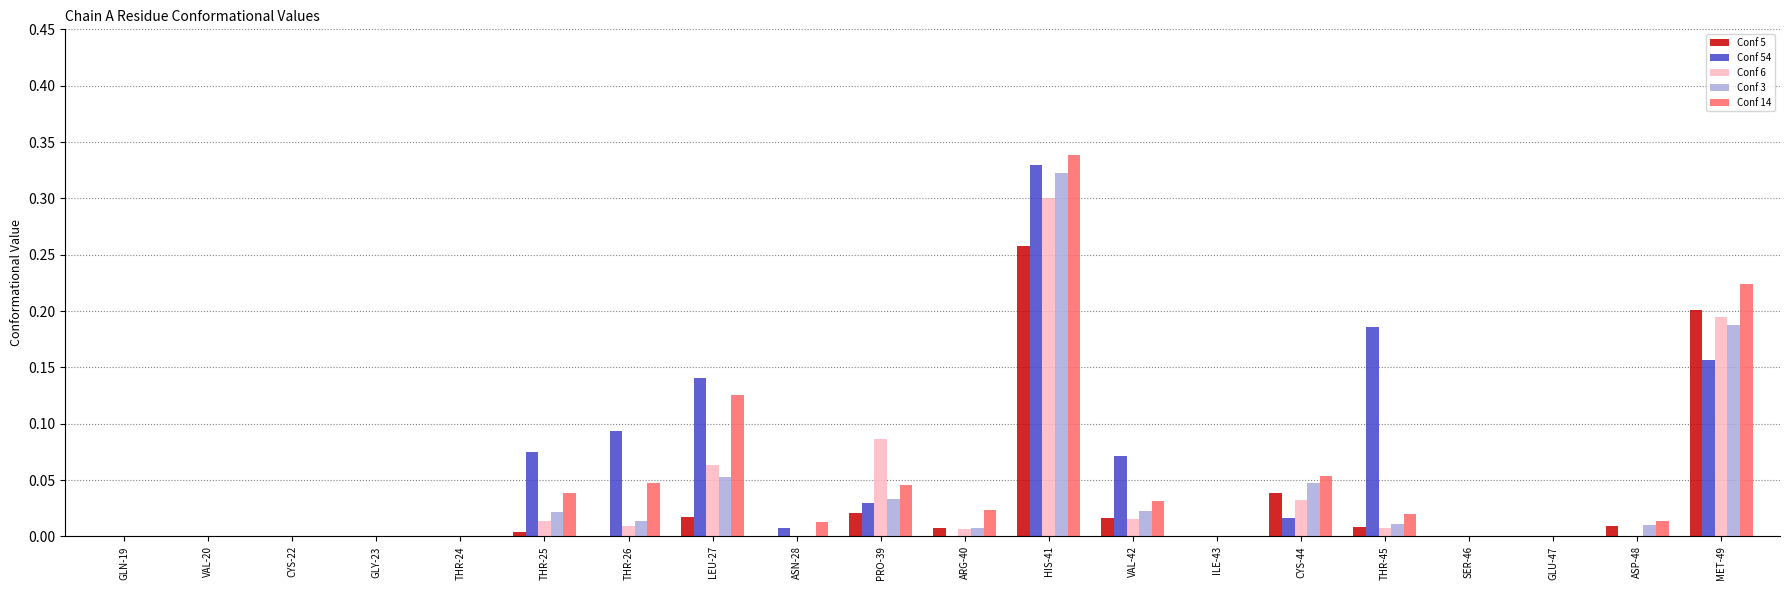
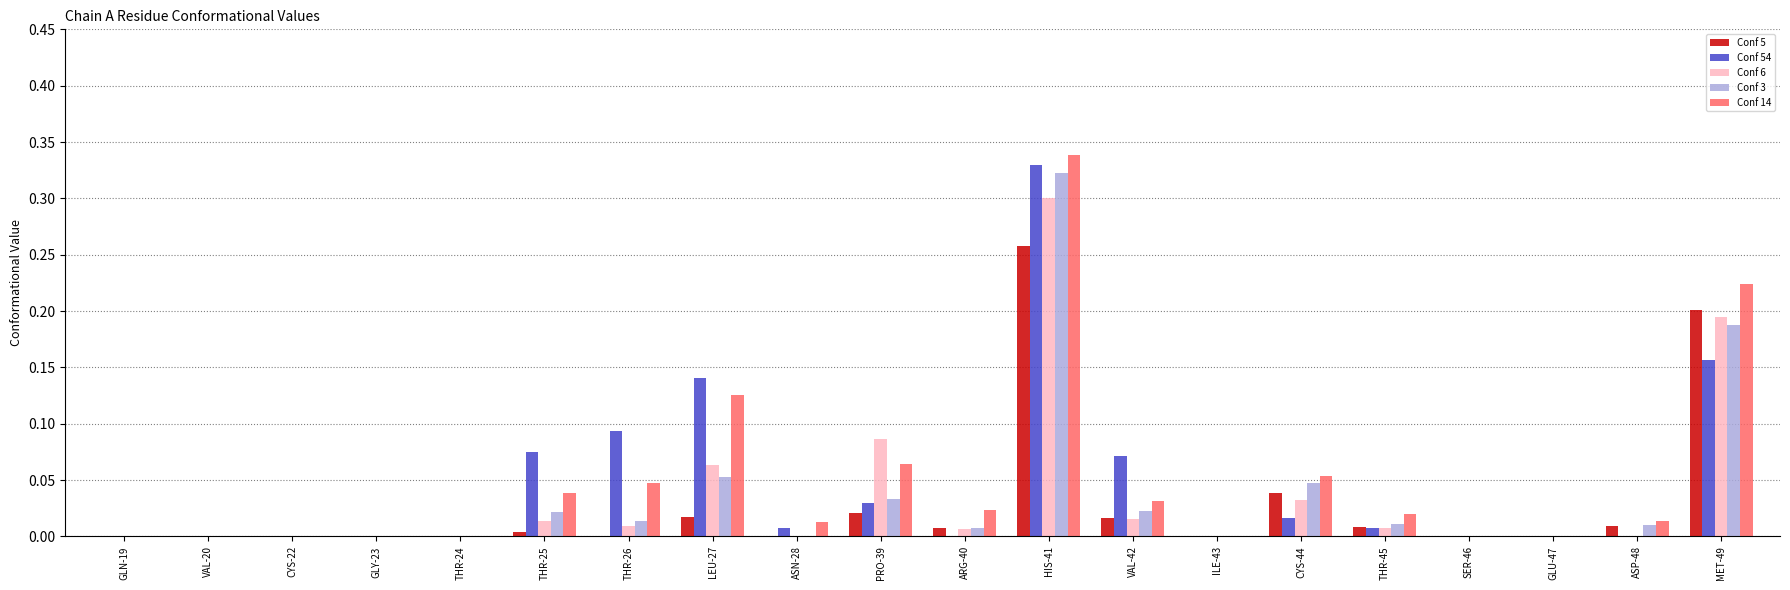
  {
    "Conf 5": {
      "GLN-19": 0.000,
      "VAL-20": 0.000,
      "CYS-22": 0.000,
      "GLY-23": 0.000,
      "THR-24": 0.000,
      "THR-25": 0.004,
      "THR-26": 0.000,
      "LEU-27": 0.017,
      "ASN-28": 0.000,
      "PRO-39": 0.021,
      "ARG-40": 0.007,
      "HIS-41": 0.258,
      "VAL-42": 0.016,
      "ILE-43": 0.000,
      "CYS-44": 0.039,
      "THR-45": 0.009,
      "SER-46": 0.000,
      "GLU-47": 0.000,
      "ASP-48": 0.009,
      "MET-49": 0.201
    },
    "Conf 54": {
      "GLN-19": 0.000,
      "VAL-20": 0.000,
      "CYS-22": 0.000,
      "GLY-23": 0.000,
      "THR-24": 0.000,
      "THR-25": 0.075,
      "THR-26": 0.094,
      "LEU-27": 0.141,
      "ASN-28": 0.008,
      "PRO-39": 0.030,
      "ARG-40": 0.000,
      "HIS-41": 0.329,
      "VAL-42": 0.072,
      "ILE-43": 0.000,
      "CYS-44": 0.016,
-     "THR-45": 0.186,
+     "THR-45": 0.008,
      "SER-46": 0.000,
      "GLU-47": 0.000,
      "ASP-48": 0.000,
      "MET-49": 0.157
    },
    "Conf 6": {
      "GLN-19": 0.000,
      "VAL-20": 0.000,
      "CYS-22": 0.000,
      "GLY-23": 0.000,
      "THR-24": 0.000,
      "THR-25": 0.014,
      "THR-26": 0.010,
      "LEU-27": 0.063,
      "ASN-28": 0.000,
      "PRO-39": 0.087,
      "ARG-40": 0.007,
      "HIS-41": 0.300,
      "VAL-42": 0.015,
      "ILE-43": 0.000,
      "CYS-44": 0.033,
      "THR-45": 0.008,
      "SER-46": 0.000,
      "GLU-47": 0.000,
      "ASP-48": 0.000,
      "MET-49": 0.195
    },
    "Conf 3": {
      "GLN-19": 0.000,
      "VAL-20": 0.000,
      "CYS-22": 0.000,
      "GLY-23": 0.000,
      "THR-24": 0.000,
      "THR-25": 0.022,
      "THR-26": 0.014,
      "LEU-27": 0.052,
      "ASN-28": 0.000,
      "PRO-39": 0.033,
      "ARG-40": 0.007,
      "HIS-41": 0.322,
      "VAL-42": 0.022,
      "ILE-43": 0.000,
      "CYS-44": 0.047,
      "THR-45": 0.011,
      "SER-46": 0.000,
      "GLU-47": 0.000,
      "ASP-48": 0.010,
      "MET-49": 0.188
    },
    "Conf 14": {
      "GLN-19": 0.000,
      "VAL-20": 0.000,
      "CYS-22": 0.000,
      "GLY-23": 0.000,
      "THR-24": 0.000,
      "THR-25": 0.039,
      "THR-26": 0.048,
      "LEU-27": 0.125,
      "ASN-28": 0.013,
-     "PRO-39": 0.045,
+     "PRO-39": 0.064,
      "ARG-40": 0.024,
      "HIS-41": 0.339,
      "VAL-42": 0.032,
      "ILE-43": 0.000,
      "CYS-44": 0.053,
      "THR-45": 0.020,
      "SER-46": 0.000,
      "GLU-47": 0.000,
      "ASP-48": 0.014,
      "MET-49": 0.224
    }
  }
